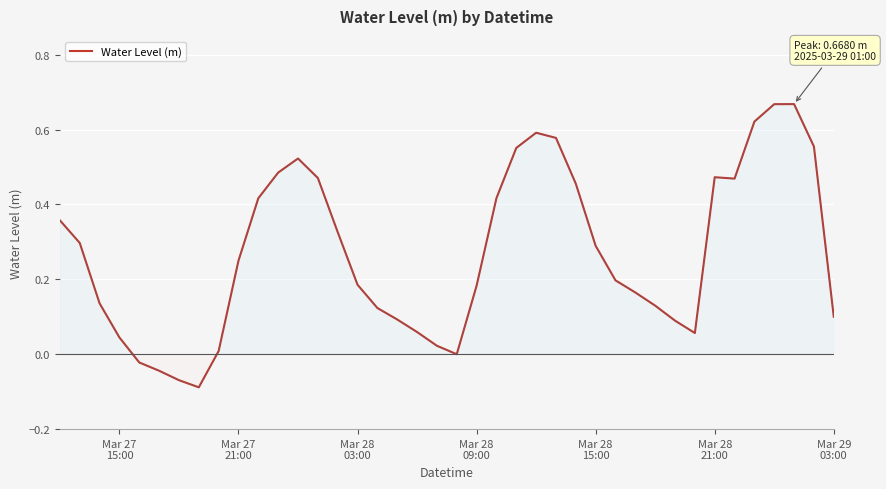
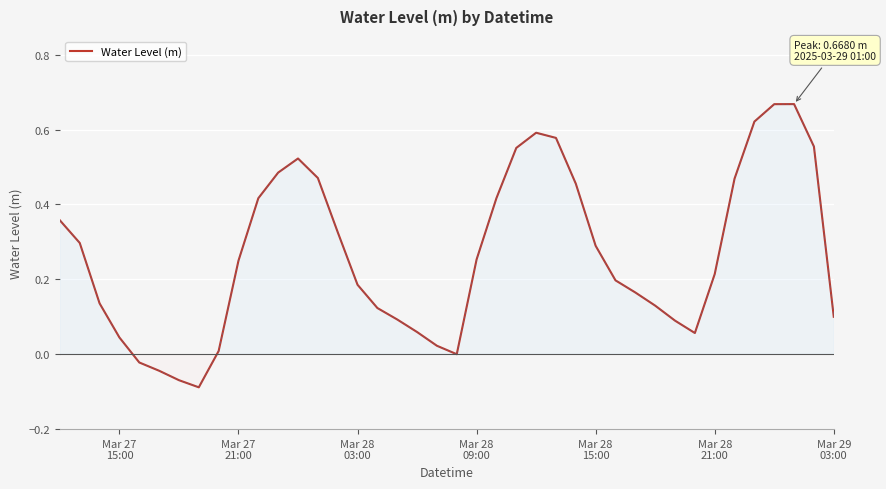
  {
    "Water Level (m)": {
      "Mar 27 15:00": 0.04,
      "Mar 27 21:00": 0.25,
      "Mar 28 03:00": 0.19,
-     "Mar 28 09:00": 0.18,
+     "Mar 28 09:00": 0.25,
      "Mar 28 15:00": 0.29,
-     "Mar 28 21:00": 0.47,
+     "Mar 28 21:00": 0.21,
      "Mar 29 03:00": 0.10
    }
  }
